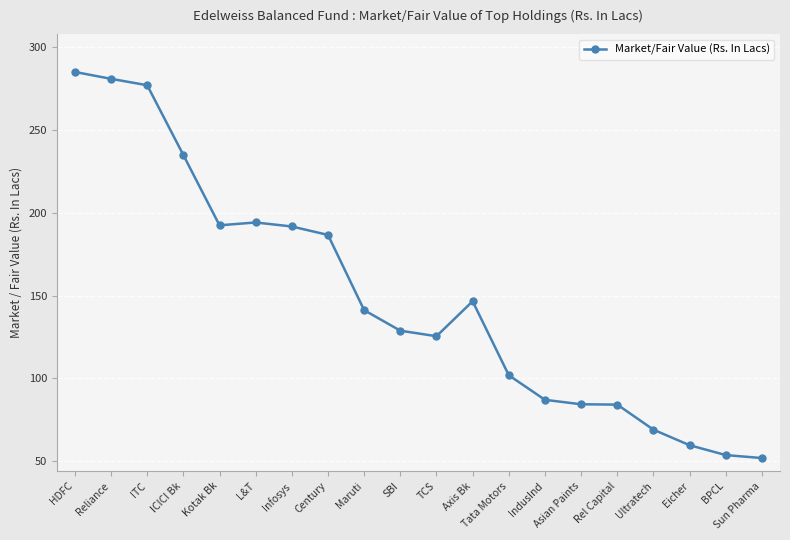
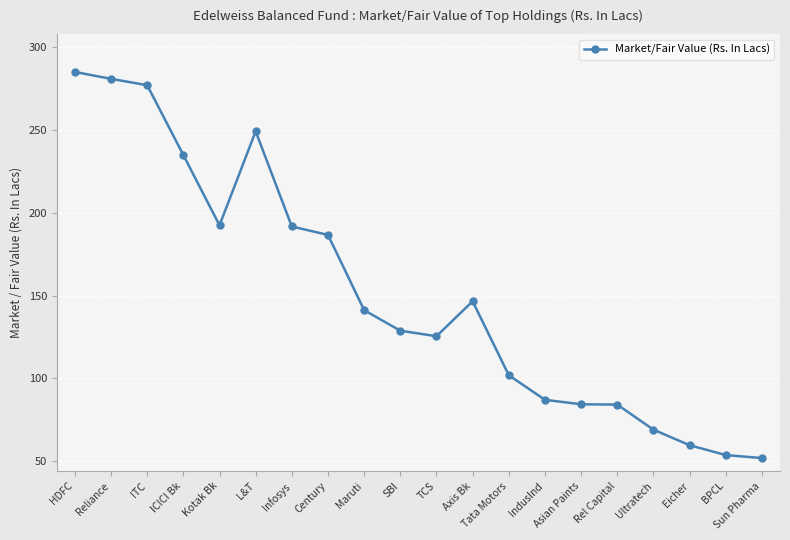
  {
    "HDFC": 285,
    "Reliance": 281,
    "ITC": 277,
    "ICICI Bk": 235,
    "Kotak Bk": 193,
-   "L&T": 194,
+   "L&T": 249,
    "Infosys": 192,
    "Century": 187,
    "Maruti": 141,
    "SBI": 129,
    "TCS": 126,
    "Axis Bk": 147,
    "Tata Motors": 102,
    "IndusInd": 87,
    "Asian Paints": 84,
    "Rel Capital": 84,
    "Ultratech": 69,
    "Eicher": 60,
    "BPCL": 54,
    "Sun Pharma": 52
  }
